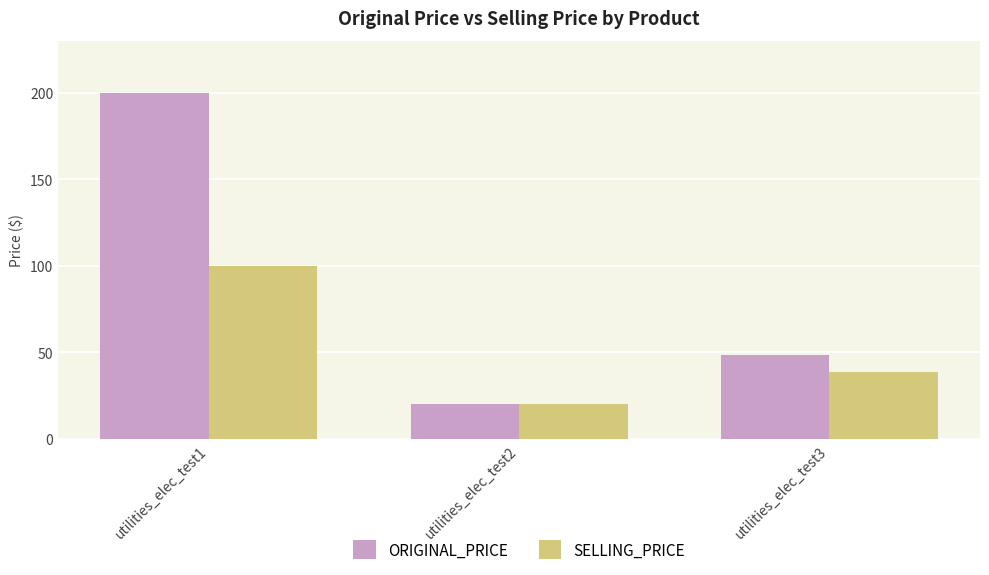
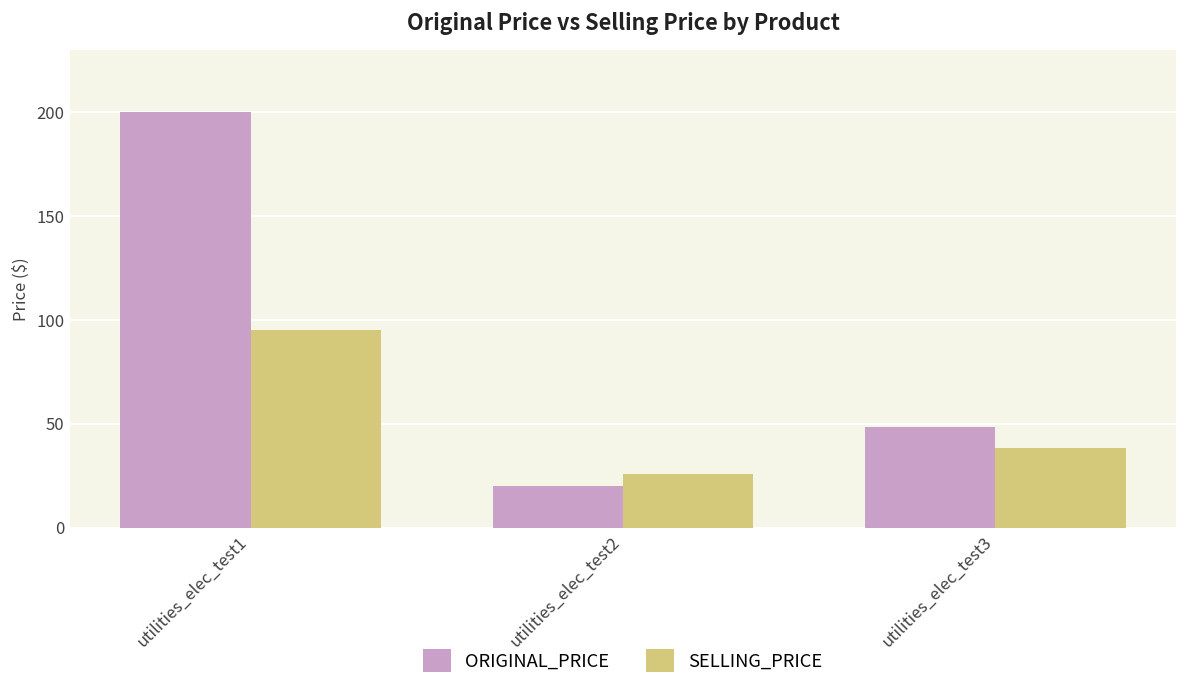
  {
    "ORIGINAL_PRICE": {
      "utilities_elec_test1": 200,
      "utilities_elec_test2": 20,
      "utilities_elec_test3": 48
    },
    "SELLING_PRICE": {
-     "utilities_elec_test1": 100,
-     "utilities_elec_test2": 20,
+     "utilities_elec_test1": 95,
+     "utilities_elec_test2": 26,
      "utilities_elec_test3": 39
    }
  }
